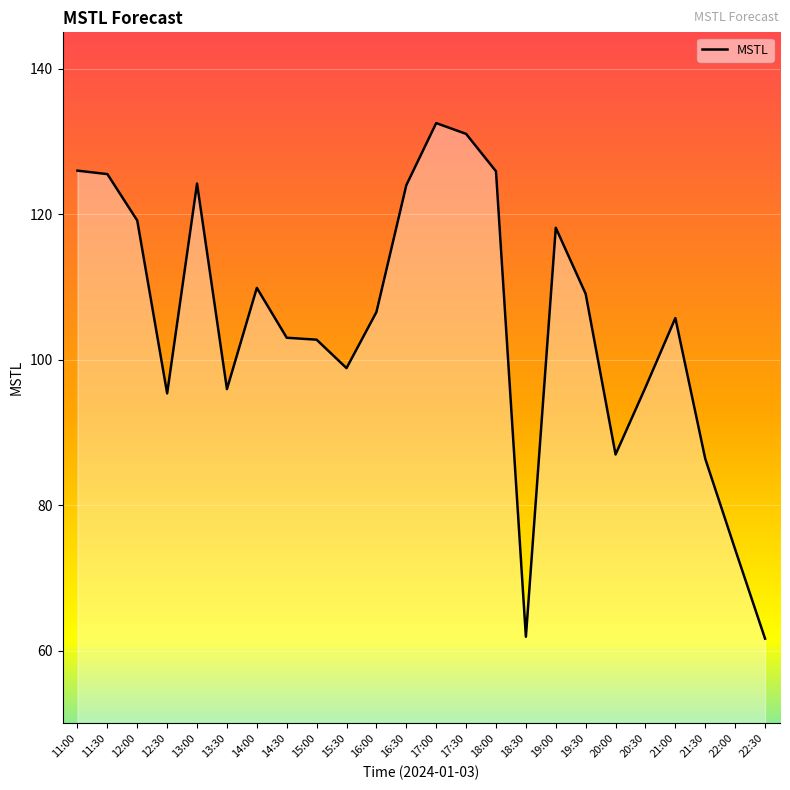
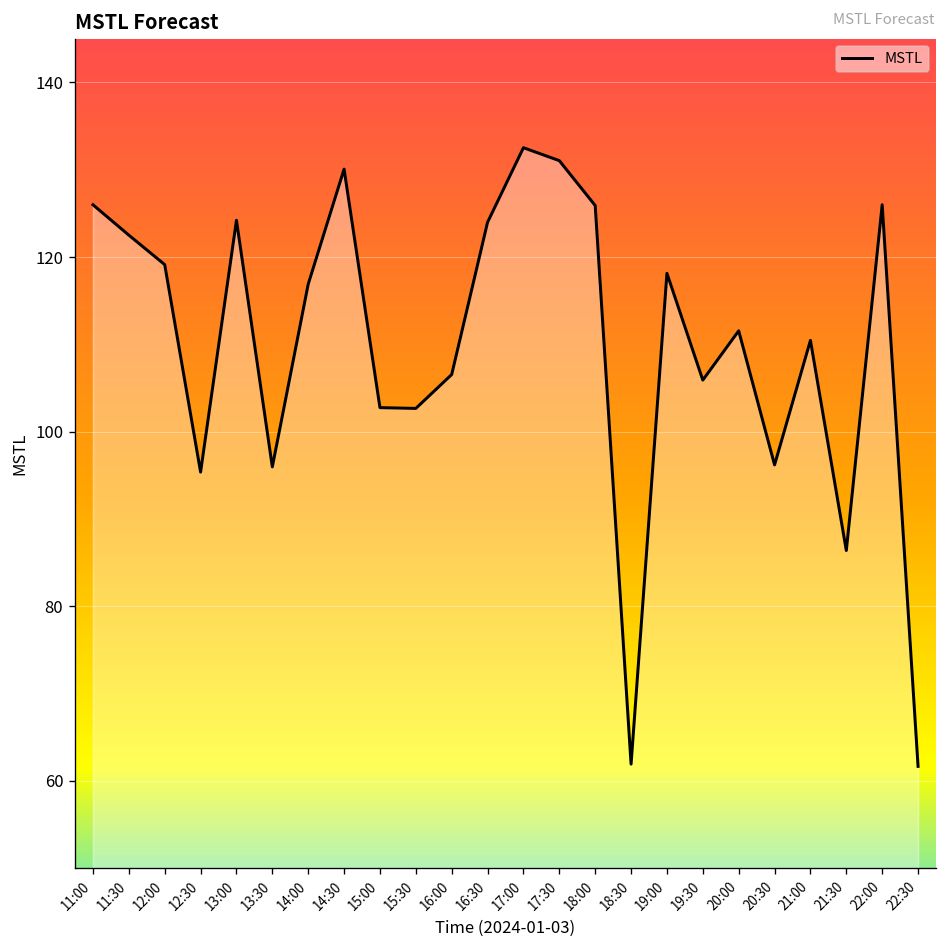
  {
    "11:00": 126,
-   "11:30": 126,
+   "11:30": 123,
    "12:00": 119,
    "12:30": 95,
    "13:00": 124,
    "13:30": 96,
-   "14:00": 110,
-   "14:30": 103,
+   "14:00": 117,
+   "14:30": 130,
    "15:00": 103,
-   "15:30": 99,
+   "15:30": 103,
    "16:00": 107,
    "16:30": 124,
    "17:00": 133,
    "17:30": 131,
    "18:00": 126,
    "18:30": 62,
    "19:00": 118,
-   "19:30": 109,
-   "20:00": 87,
+   "19:30": 106,
+   "20:00": 112,
    "20:30": 96,
-   "21:00": 106,
+   "21:00": 110,
    "21:30": 86,
-   "22:00": 74,
+   "22:00": 126,
    "22:30": 62
  }
